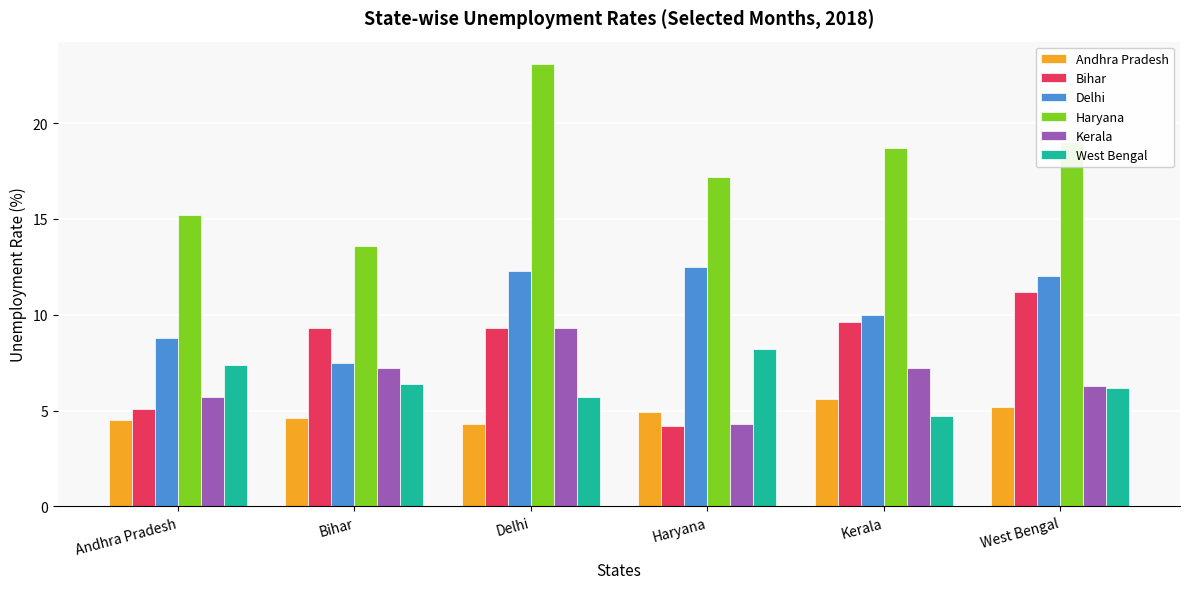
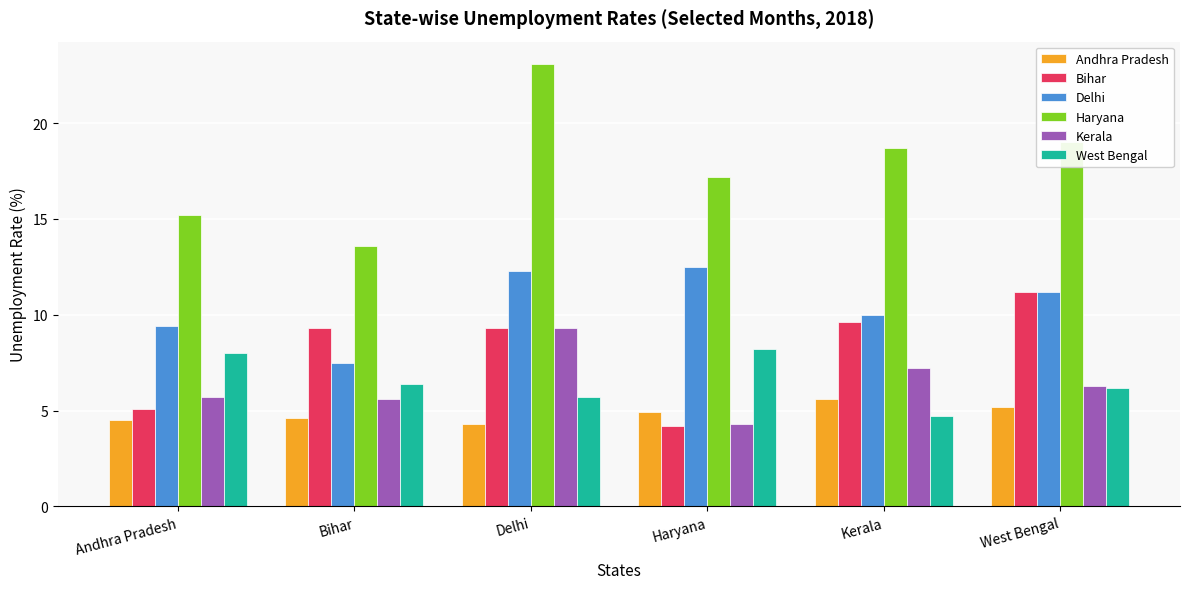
  {
    "Andhra Pradesh": {
      "Andhra Pradesh": 4.5,
      "Bihar": 4.6,
      "Delhi": 4.3,
      "Haryana": 4.9,
      "Kerala": 5.6,
      "West Bengal": 5.2
    },
    "Bihar": {
      "Andhra Pradesh": 5.1,
      "Bihar": 9.3,
      "Delhi": 9.3,
      "Haryana": 4.2,
      "Kerala": 9.6,
      "West Bengal": 11.2
    },
    "Delhi": {
-     "Andhra Pradesh": 8.8,
+     "Andhra Pradesh": 9.4,
      "Bihar": 7.5,
      "Delhi": 12.3,
      "Haryana": 12.5,
      "Kerala": 10.0,
-     "West Bengal": 12.0
+     "West Bengal": 11.2
    },
    "Haryana": {
      "Andhra Pradesh": 15.2,
      "Bihar": 13.6,
      "Delhi": 23.1,
      "Haryana": 17.2,
      "Kerala": 18.7
    },
    "Kerala": {
      "Andhra Pradesh": 5.7,
-     "Bihar": 7.2,
+     "Bihar": 5.6,
      "Delhi": 9.3,
      "Haryana": 4.3,
      "Kerala": 7.2,
      "West Bengal": 6.3
    },
    "West Bengal": {
-     "Andhra Pradesh": 7.4,
+     "Andhra Pradesh": 8.0,
      "Bihar": 6.4,
      "Delhi": 5.7,
      "Haryana": 8.2,
      "Kerala": 4.7,
      "West Bengal": 6.2
    }
  }
